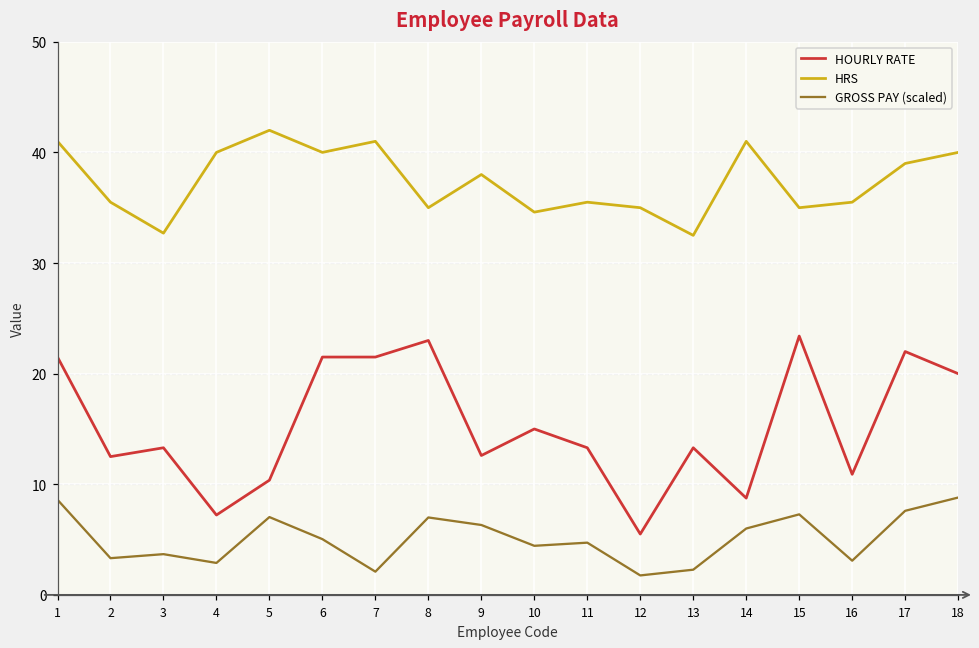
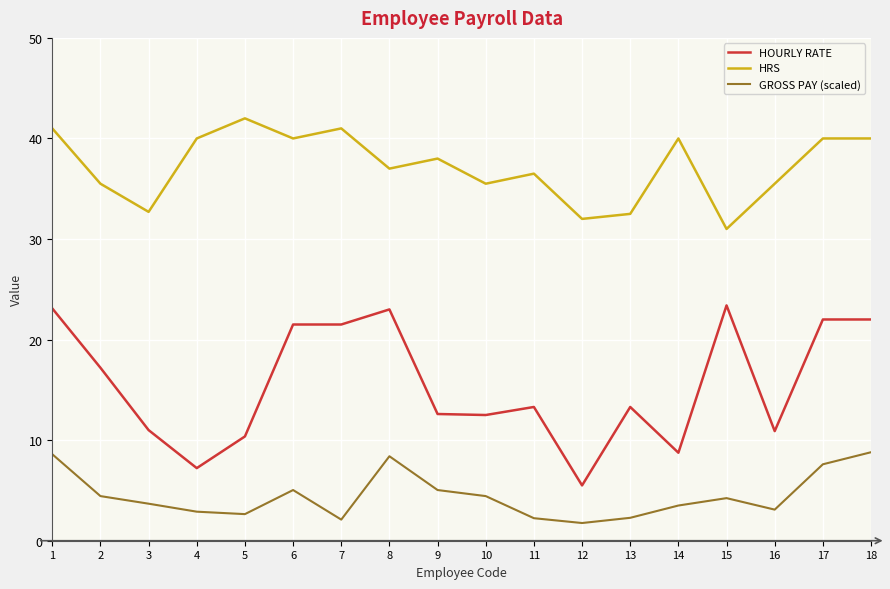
  {
    "HOURLY RATE": {
-     "1": 21.5,
-     "2": 12.5,
-     "3": 13.3,
+     "1": 23.1,
+     "2": 17.2,
+     "3": 11.0,
      "4": 7.2,
      "5": 10.4,
      "6": 21.5,
      "7": 21.5,
      "8": 23.0,
      "9": 12.6,
-     "10": 15.0,
+     "10": 12.5,
      "11": 13.3,
      "12": 5.5,
      "13": 13.3,
      "14": 8.8,
      "15": 23.4,
      "16": 10.9,
      "17": 22.0,
-     "18": 20
+     "18": 22
    },
    "HRS": {
      "1": 41.0,
      "2": 35.5,
      "3": 32.7,
      "4": 40.0,
      "5": 42.0,
      "6": 40.0,
      "7": 41.0,
-     "8": 35,
+     "8": 37,
      "9": 38.0,
-     "10": 34.6,
-     "11": 35.5,
-     "12": 35,
+     "10": 35.5,
+     "11": 36.5,
+     "12": 32,
      "13": 32.5,
-     "14": 41,
-     "15": 35,
+     "14": 40,
+     "15": 31,
      "16": 35.5,
-     "17": 39,
+     "17": 40,
      "18": 40.0
    },
    "GROSS PAY (scaled)": {
      "1": 8.6,
-     "2": 3.3,
+     "2": 4.4,
      "3": 3.7,
      "4": 2.9,
-     "5": 7.0,
+     "5": 2.6,
      "6": 5.0,
      "7": 2.1,
-     "8": 7.0,
-     "9": 6.3,
+     "8": 8.4,
+     "9": 5.0,
      "10": 4.4,
-     "11": 4.7,
+     "11": 2.2,
      "12": 1.8,
      "13": 2.3,
-     "14": 6.0,
-     "15": 7.3,
+     "14": 3.5,
+     "15": 4.2,
      "16": 3.1,
      "17": 7.6,
      "18": 8.8
    }
  }
